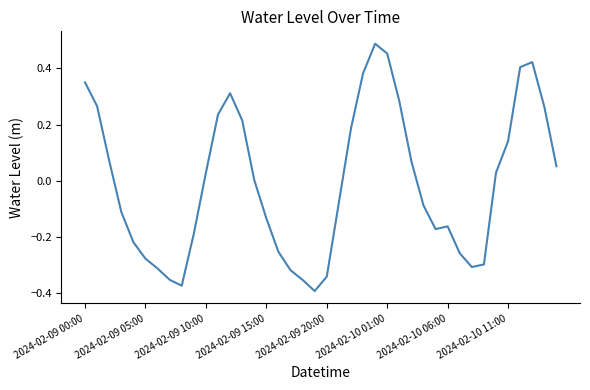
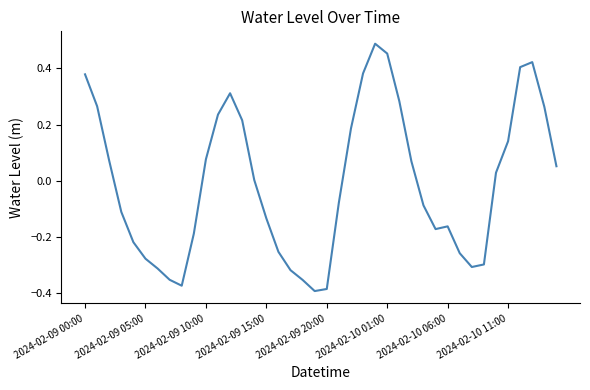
  {
-   "2024-02-09 00:00": 0.35,
+   "2024-02-09 00:00": 0.38,
    "2024-02-09 05:00": -0.28,
-   "2024-02-09 10:00": 0.03,
+   "2024-02-09 10:00": 0.08,
    "2024-02-09 15:00": -0.13,
-   "2024-02-09 20:00": -0.34,
+   "2024-02-09 20:00": -0.38,
    "2024-02-10 01:00": 0.45,
    "2024-02-10 06:00": -0.16,
    "2024-02-10 11:00": 0.14
  }
